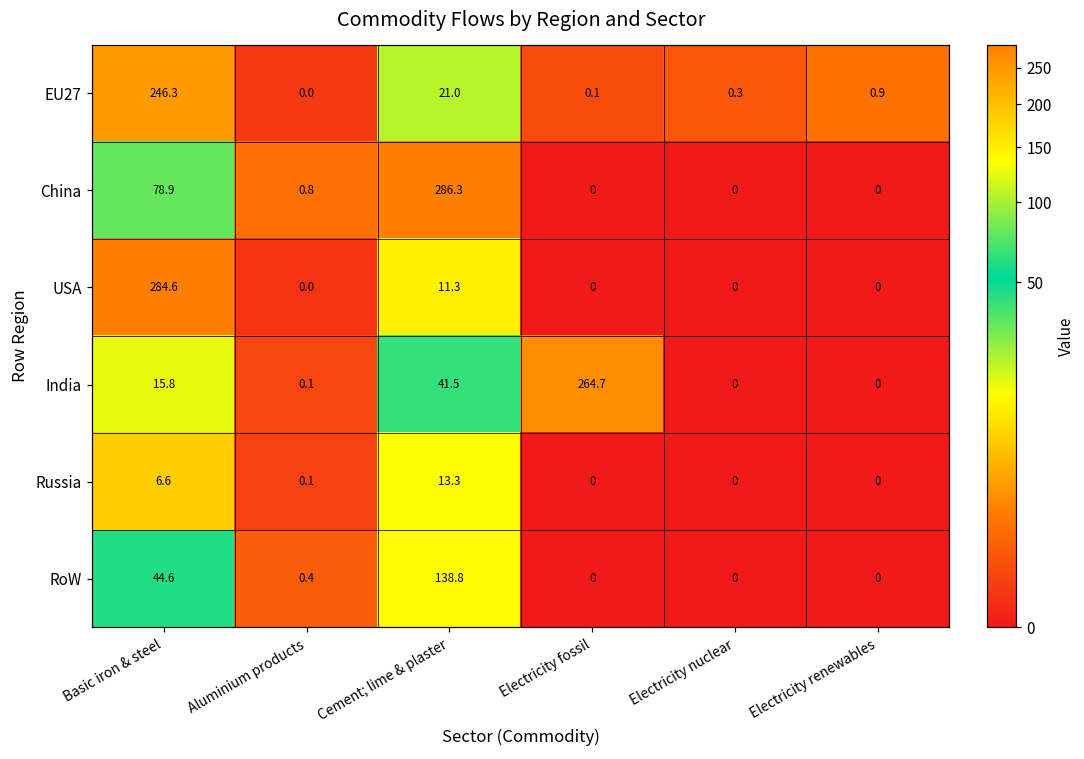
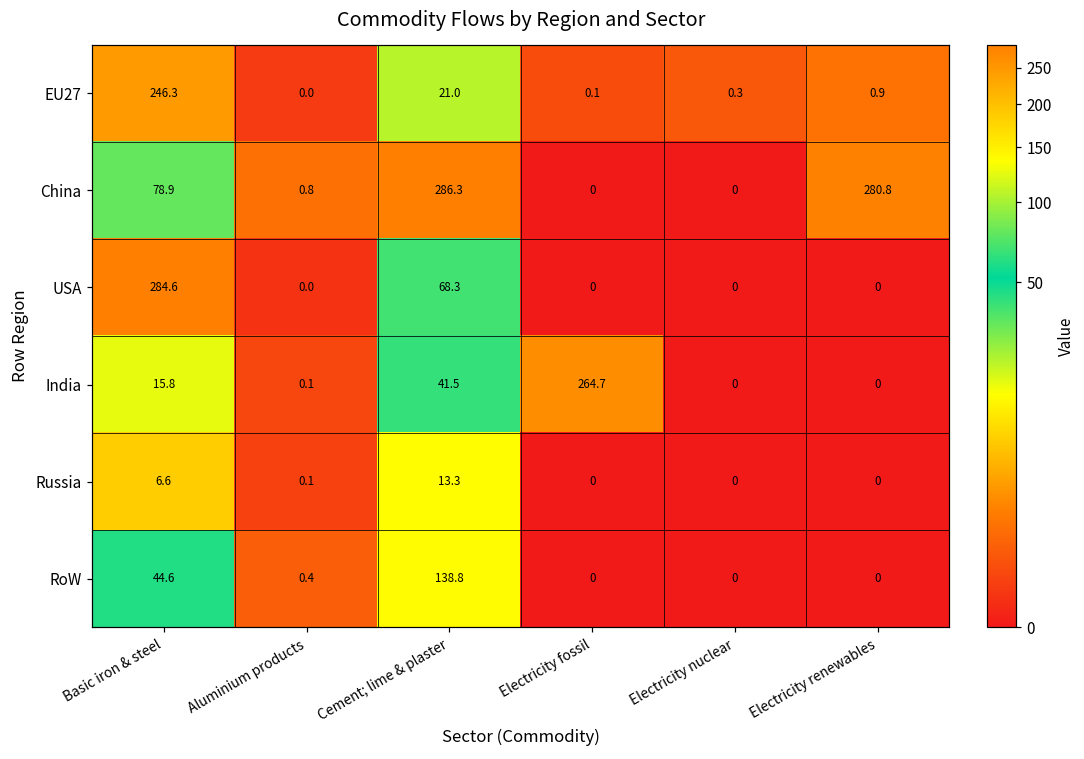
  {
    "EU27": {
      "Basic iron & steel": 246.3,
      "Aluminium products": 0.0,
      "Cement; lime & plaster": 21.0,
      "Electricity fossil": 0.1,
      "Electricity nuclear": 0.3,
      "Electricity renewables": 0.9
    },
    "China": {
      "Basic iron & steel": 78.9,
      "Aluminium products": 0.8,
      "Cement; lime & plaster": 286.3,
      "Electricity fossil": 0,
      "Electricity nuclear": 0,
-     "Electricity renewables": 0
+     "Electricity renewables": 280.8
    },
    "USA": {
      "Basic iron & steel": 284.6,
      "Aluminium products": 0.0,
-     "Cement; lime & plaster": 11.3,
+     "Cement; lime & plaster": 68.3,
      "Electricity fossil": 0,
      "Electricity nuclear": 0,
      "Electricity renewables": 0
    },
    "India": {
      "Basic iron & steel": 15.8,
      "Aluminium products": 0.1,
      "Cement; lime & plaster": 41.5,
      "Electricity fossil": 264.7,
      "Electricity nuclear": 0,
      "Electricity renewables": 0
    },
    "Russia": {
      "Basic iron & steel": 6.6,
      "Aluminium products": 0.1,
      "Cement; lime & plaster": 13.3,
      "Electricity fossil": 0,
      "Electricity nuclear": 0,
      "Electricity renewables": 0
    },
    "RoW": {
      "Basic iron & steel": 44.6,
      "Aluminium products": 0.4,
      "Cement; lime & plaster": 138.8,
      "Electricity fossil": 0,
      "Electricity nuclear": 0,
      "Electricity renewables": 0
    }
  }
